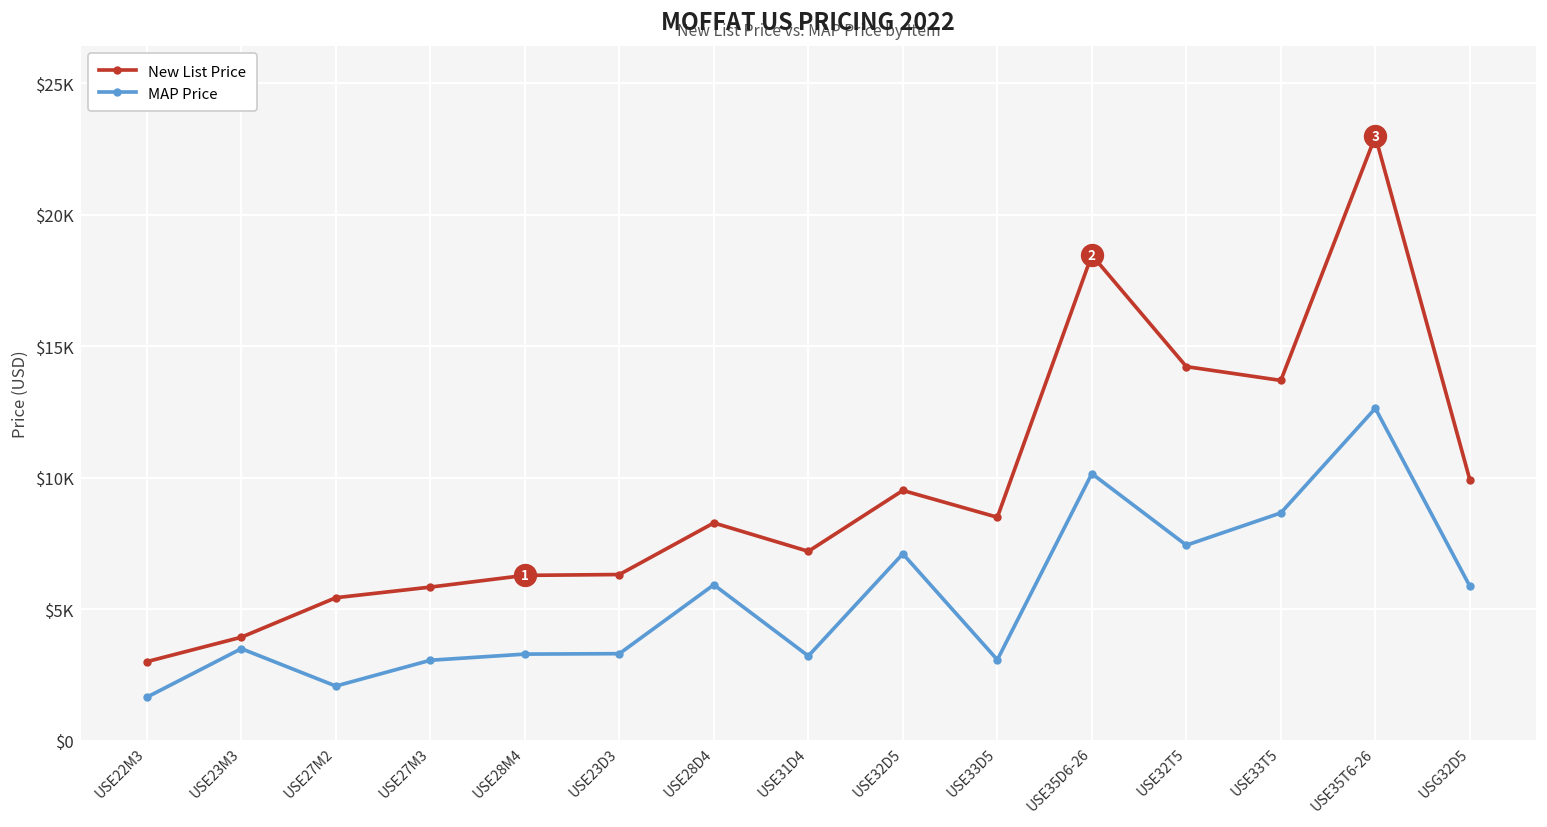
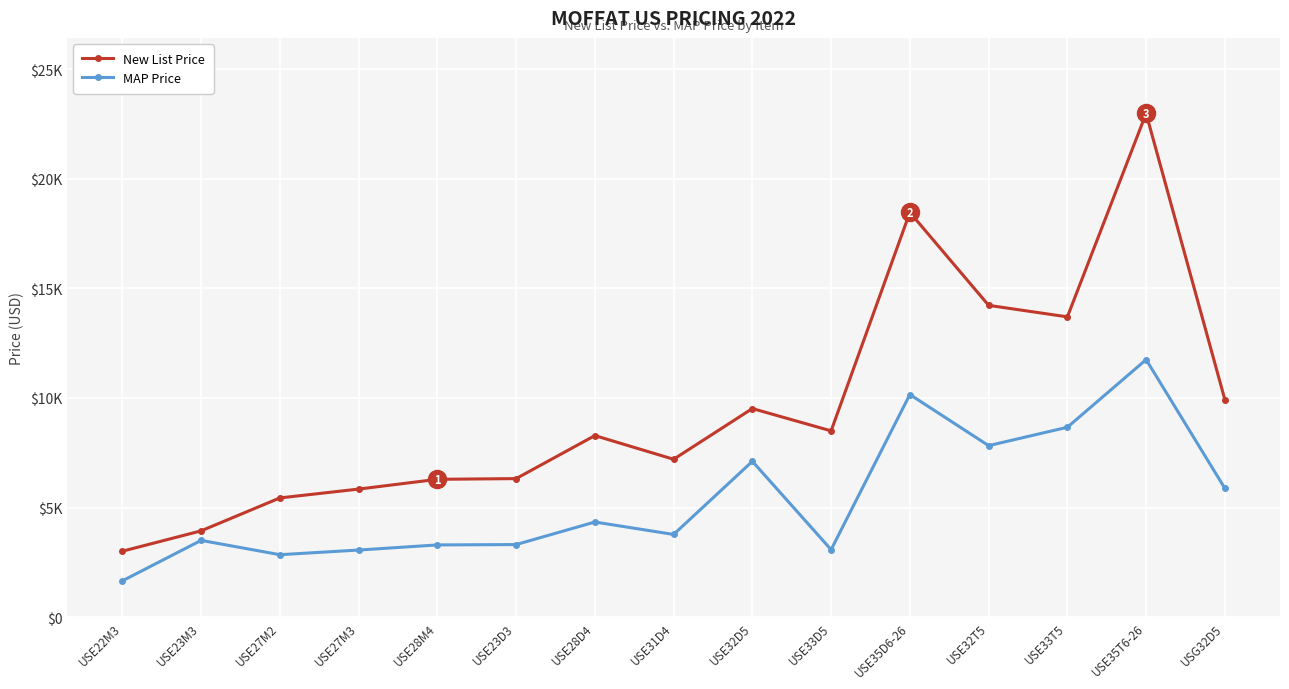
  {
    "MAP Price": {
      "USE22M3": "$1700",
      "USE23M3": "$3500",
-     "USE27M2": "$2100",
+     "USE27M2": "$2800",
      "USE27M3": "$3100",
      "USE28M4": "$3300",
      "USE23D3": "$3300",
-     "USE28D4": "$5900",
-     "USE31D4": "$3200",
+     "USE28D4": "$4300",
+     "USE31D4": "$3800",
      "USE32D5": "$7100",
      "USE33D5": "$3100",
      "USE35D6-26": "$10200",
-     "USE32T5": "$7400",
+     "USE32T5": "$7800",
      "USE33T5": "$8700",
-     "USE35T6-26": "$12600",
+     "USE35T6-26": "$11800",
      "USG32D5": "$5900"
    }
  }
